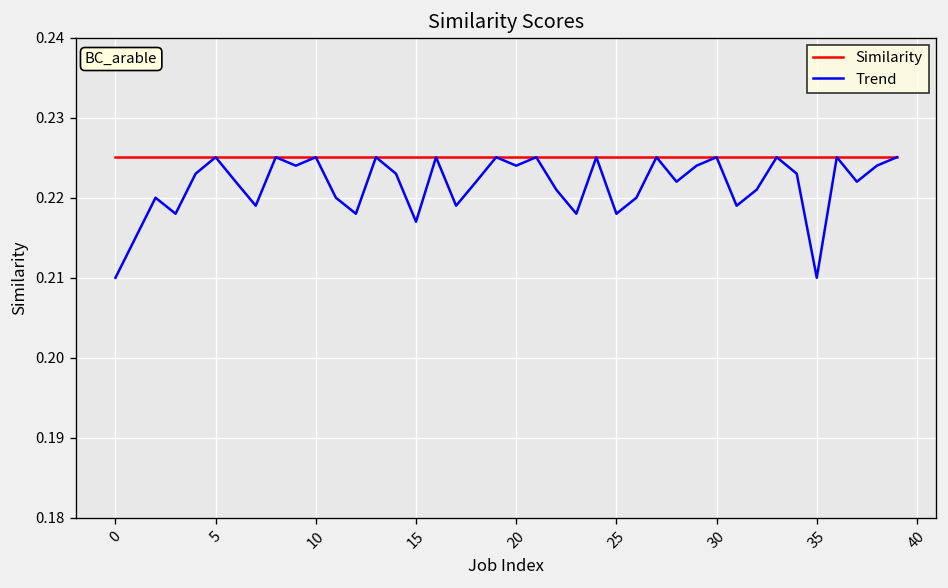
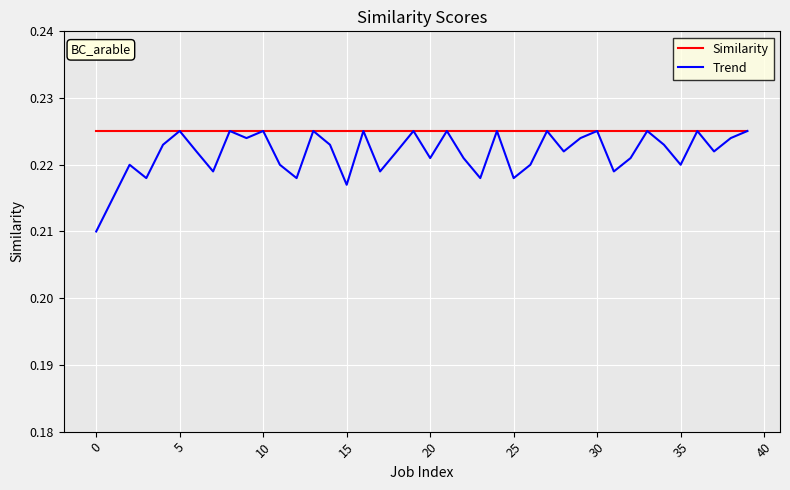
  {
    "Similarity": {
      "0": 0.225,
      "15": 0.225,
      "20": 0.225,
      "25": 0.225,
      "35": 0.225
    },
    "Trend": {
      "0": 0.210,
      "15": 0.217,
-     "20": 0.224,
+     "20": 0.221,
      "25": 0.218,
-     "35": 0.21
+     "35": 0.22
    }
  }
